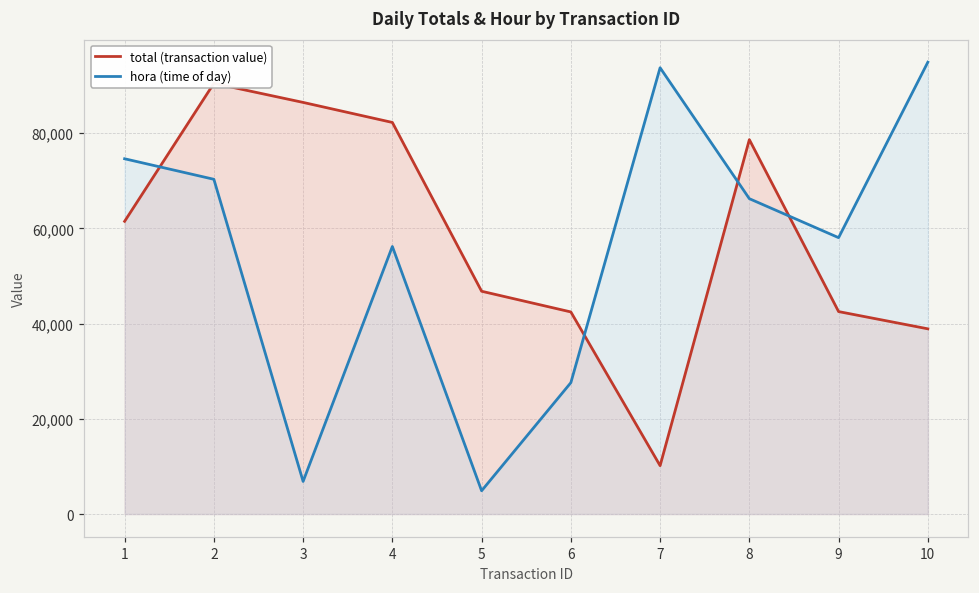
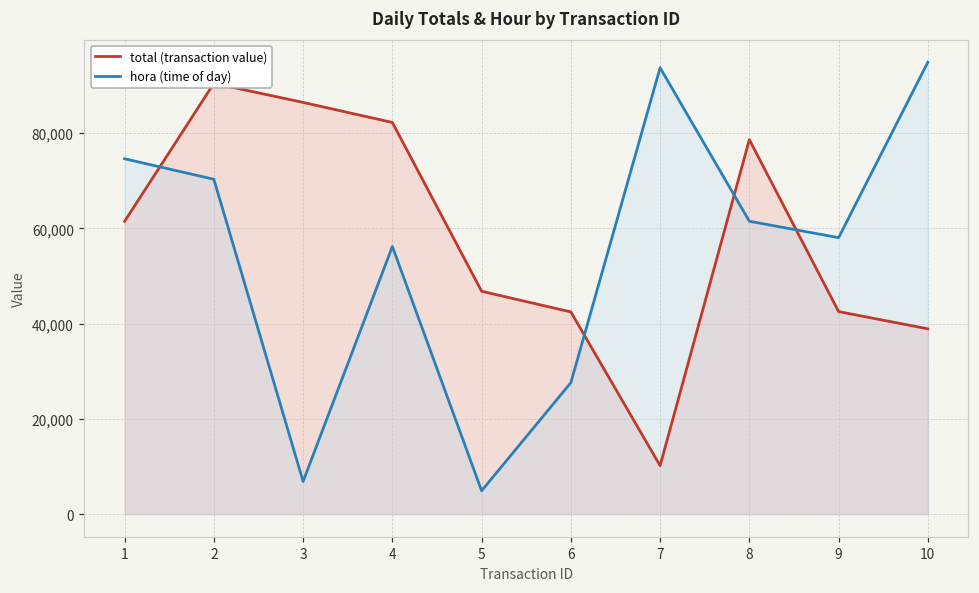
  {
    "total (transaction value)": {
      "1": "61,000",
      "3": "86,000",
      "4": "82,000",
      "5": "47,000",
      "6": "42,000",
      "7": "10,000",
      "8": "79,000",
      "9": "43,000",
      "10": "39,000"
    },
    "hora (time of day)": {
      "1": "75,000",
      "2": "70,000",
      "3": "7,000",
      "4": "56,000",
      "5": "5,000",
      "6": "28,000",
      "7": "94,000",
-     "8": "66,000",
+     "8": "61,000",
      "9": "58,000",
      "10": "95,000"
    }
  }
